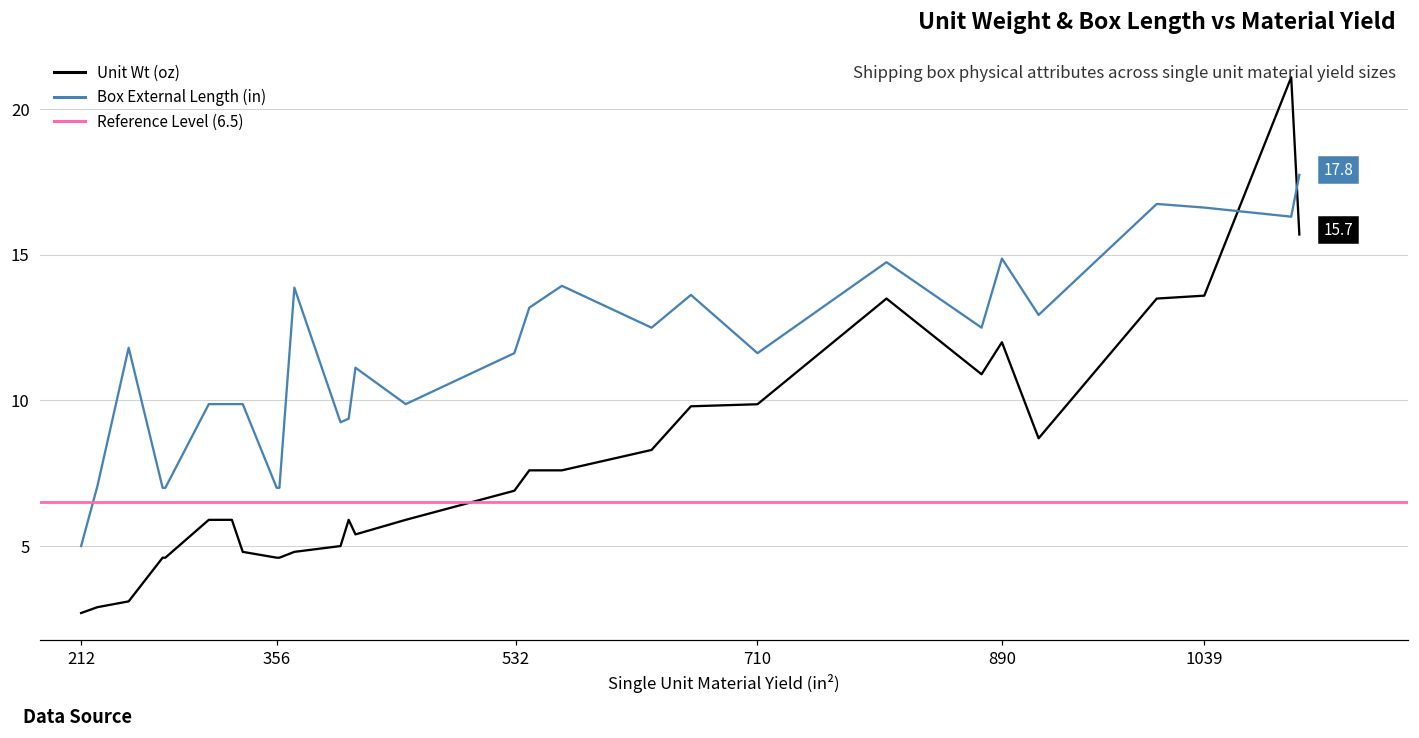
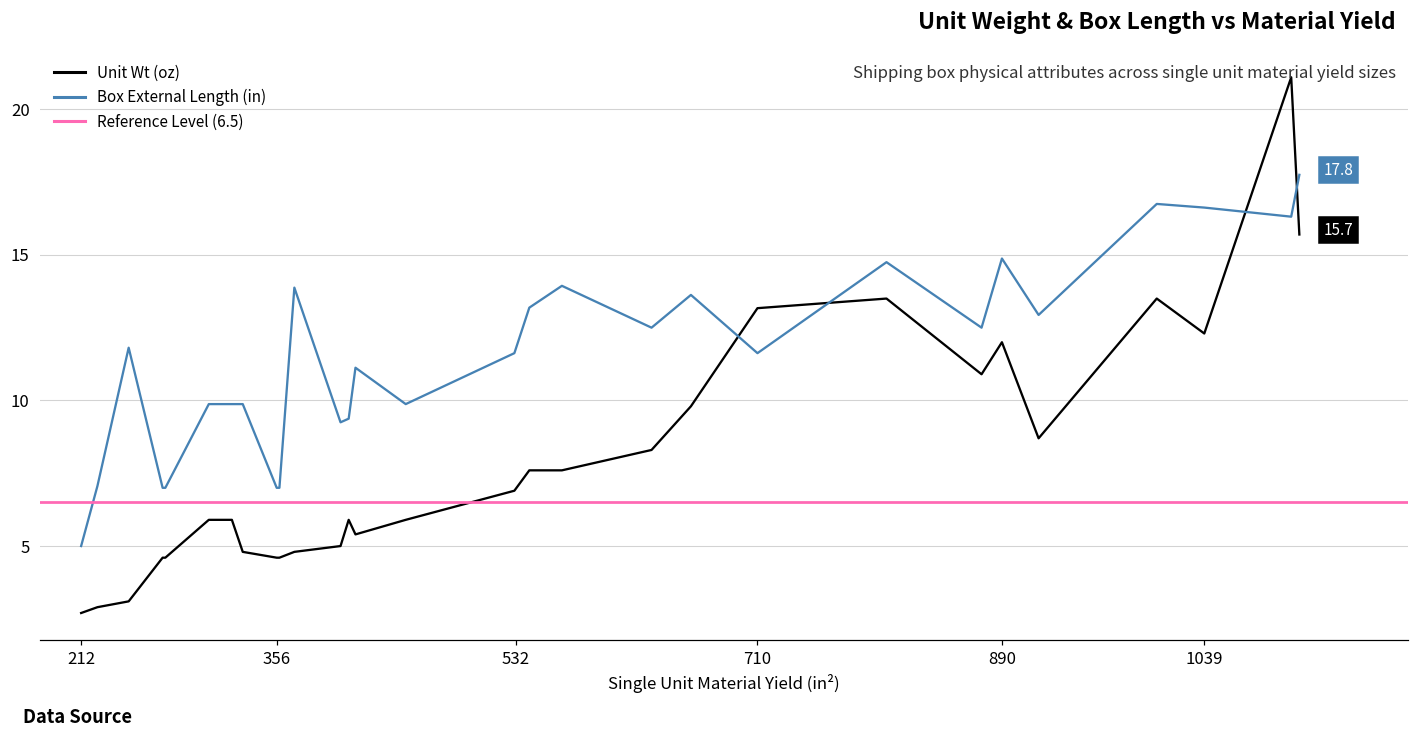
  {
    "Unit Wt (oz)": {
      "212": 2.7,
      "356": 4.6,
-     "710": 9.9,
+     "710": 13.2,
      "890": 12.0,
-     "1039": 13.6
+     "1039": 12.3
    }
  }
